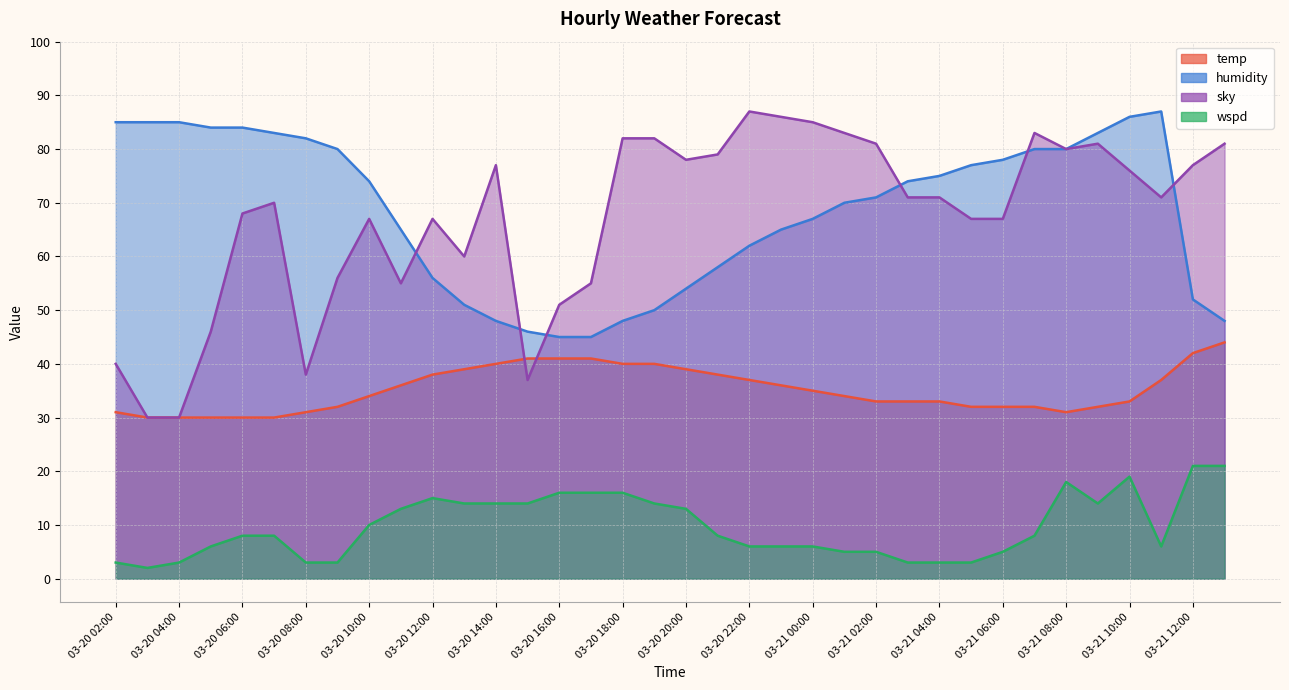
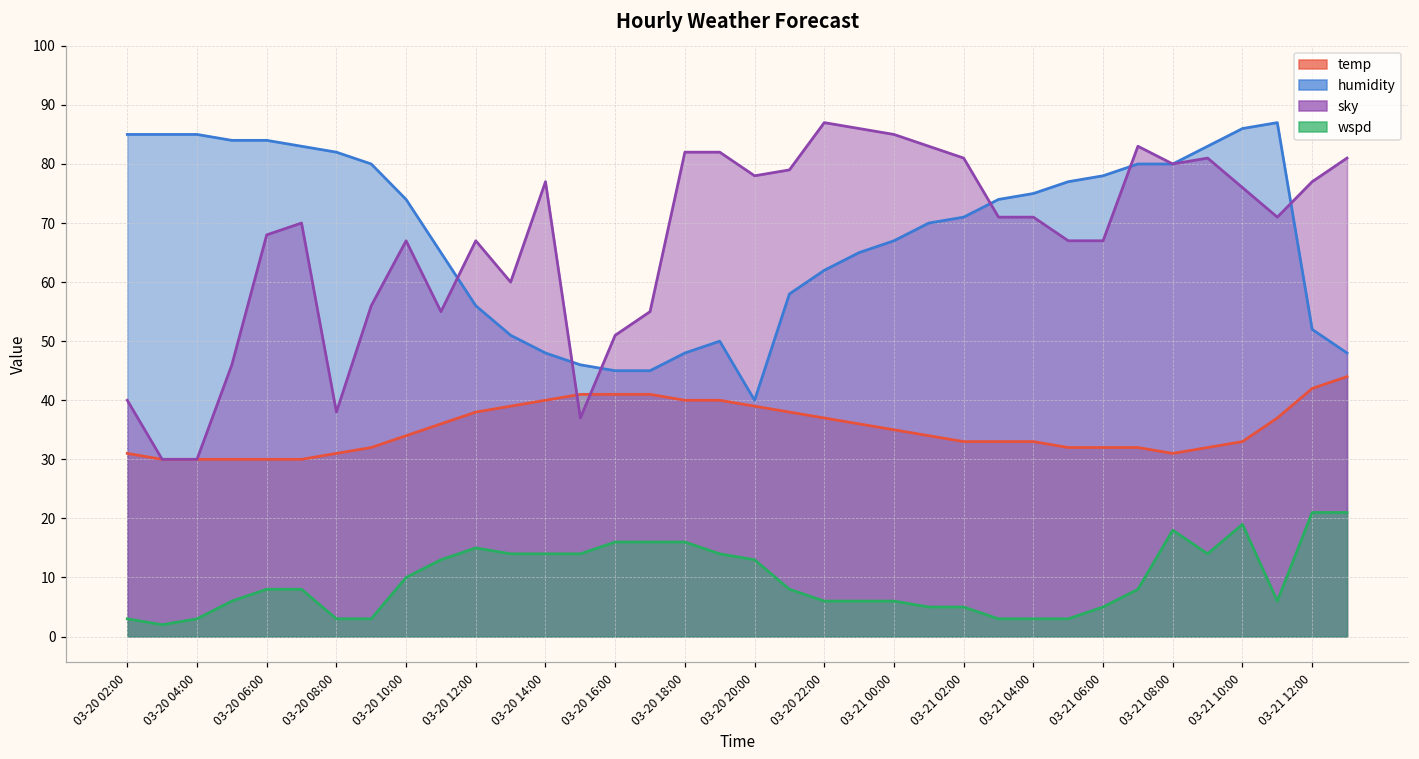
  {
    "temp": {
      "03-20 02:00": 31,
      "03-20 06:00": 30,
      "03-20 08:00": 31,
      "03-20 10:00": 34,
      "03-20 12:00": 38,
      "03-20 14:00": 40,
      "03-20 16:00": 41,
      "03-20 18:00": 40,
      "03-20 20:00": 39,
      "03-20 22:00": 37,
      "03-21 00:00": 35,
      "03-21 02:00": 33,
      "03-21 04:00": 33,
      "03-21 06:00": 32,
      "03-21 08:00": 31,
      "03-21 10:00": 33,
      "03-21 12:00": 42
    },
    "humidity": {
      "03-20 02:00": 85,
      "03-20 04:00": 85,
      "03-20 06:00": 84,
      "03-20 08:00": 82,
      "03-20 10:00": 74,
      "03-20 12:00": 56,
      "03-20 14:00": 48,
      "03-20 16:00": 45,
      "03-20 18:00": 48,
-     "03-20 20:00": 54,
+     "03-20 20:00": 40,
      "03-20 22:00": 62,
      "03-21 00:00": 67,
      "03-21 02:00": 71,
      "03-21 04:00": 75,
      "03-21 06:00": 78,
      "03-21 10:00": 86,
      "03-21 12:00": 52
    },
    "sky": {
      "03-20 02:00": 40,
      "03-20 06:00": 68,
      "03-20 08:00": 38,
      "03-20 10:00": 67,
      "03-20 12:00": 67,
      "03-20 14:00": 77,
      "03-20 16:00": 51,
      "03-20 18:00": 82,
      "03-20 20:00": 78,
      "03-20 22:00": 87,
      "03-21 00:00": 85,
      "03-21 02:00": 81,
      "03-21 04:00": 71,
      "03-21 06:00": 67,
      "03-21 10:00": 76,
      "03-21 12:00": 77
    },
    "wspd": {
      "03-20 02:00": 3,
      "03-20 04:00": 3,
      "03-20 06:00": 8,
      "03-20 08:00": 3,
      "03-20 10:00": 10,
      "03-20 12:00": 15,
      "03-20 14:00": 14,
      "03-20 16:00": 16,
      "03-20 18:00": 16,
      "03-20 20:00": 13,
      "03-20 22:00": 6,
      "03-21 00:00": 6,
      "03-21 02:00": 5,
      "03-21 04:00": 3,
      "03-21 06:00": 5,
      "03-21 08:00": 18,
      "03-21 10:00": 19,
      "03-21 12:00": 21
    }
  }
